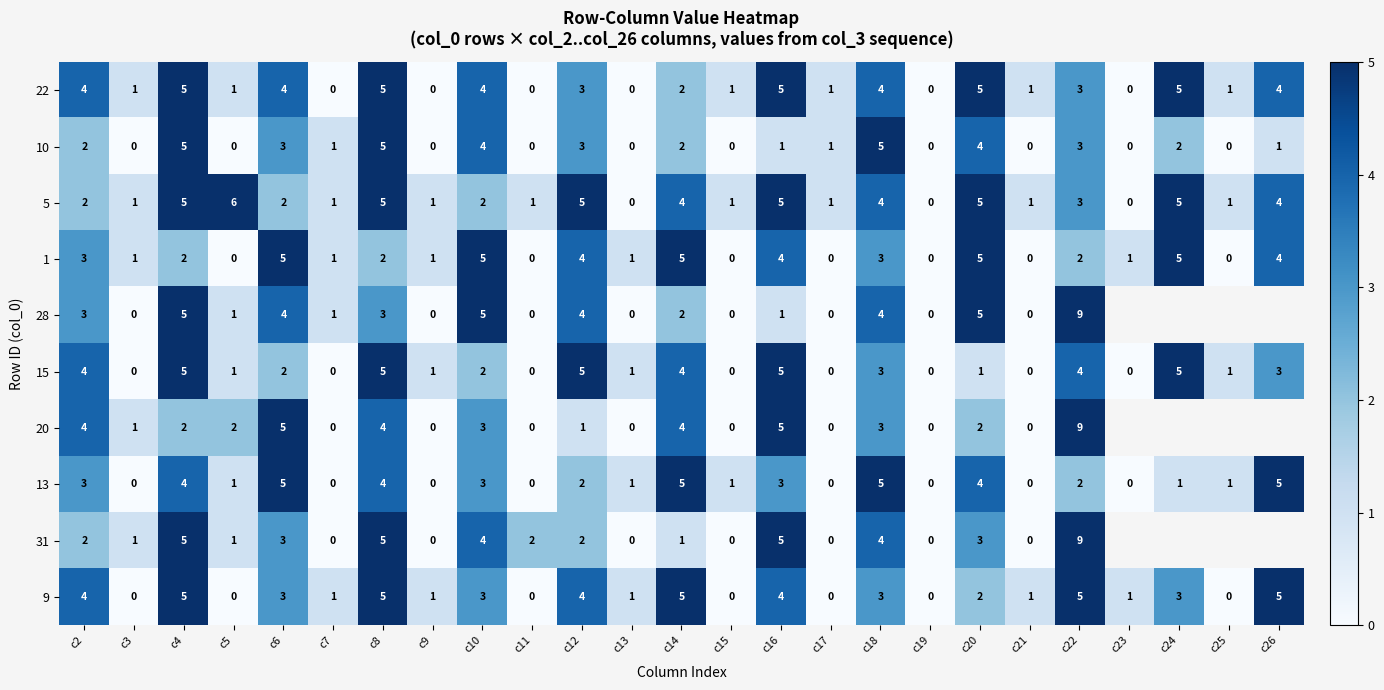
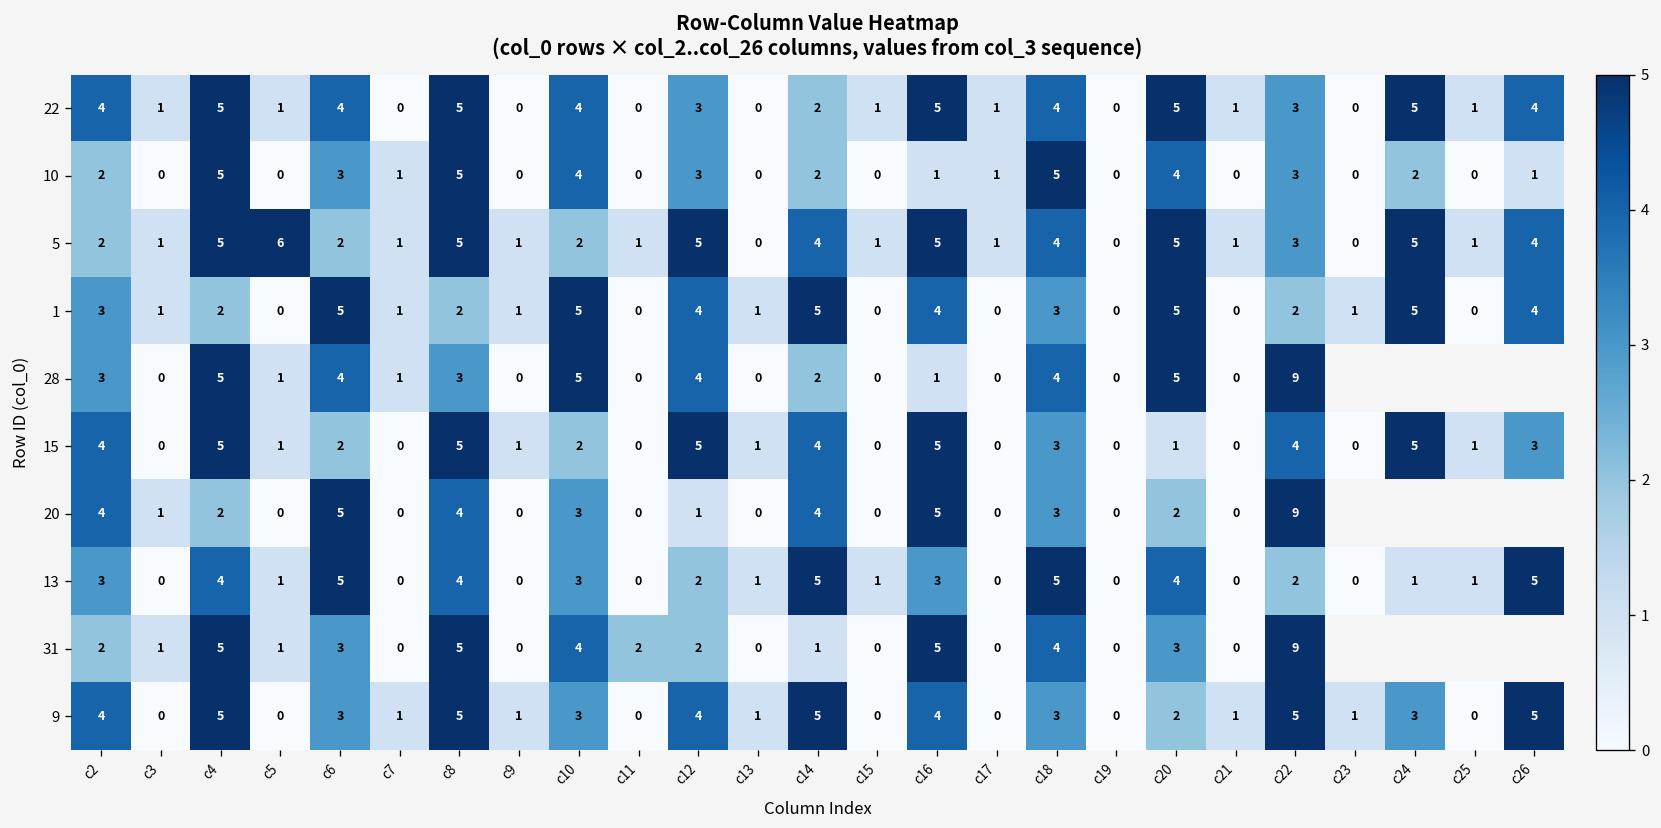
  {
    "20": {
      "c2": 4,
      "c3": 1,
      "c4": 2,
-     "c5": 2,
+     "c5": 0,
      "c6": 5,
      "c7": 0,
      "c8": 4,
      "c9": 0,
      "c10": 3,
      "c11": 0,
      "c12": 1,
      "c13": 0,
      "c14": 4,
      "c15": 0,
      "c16": 5,
      "c17": 0,
      "c18": 3,
      "c19": 0,
      "c20": 2,
      "c21": 0,
      "c22": 9
    }
  }
